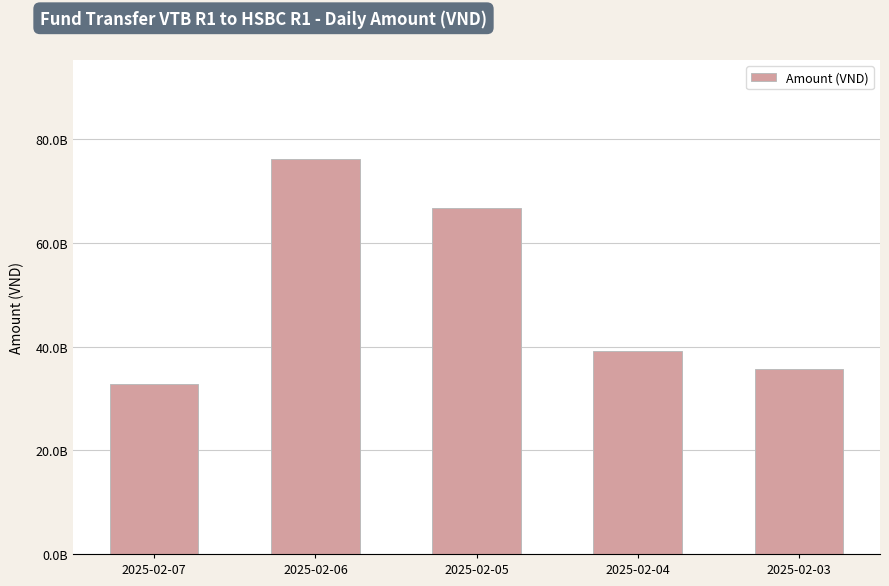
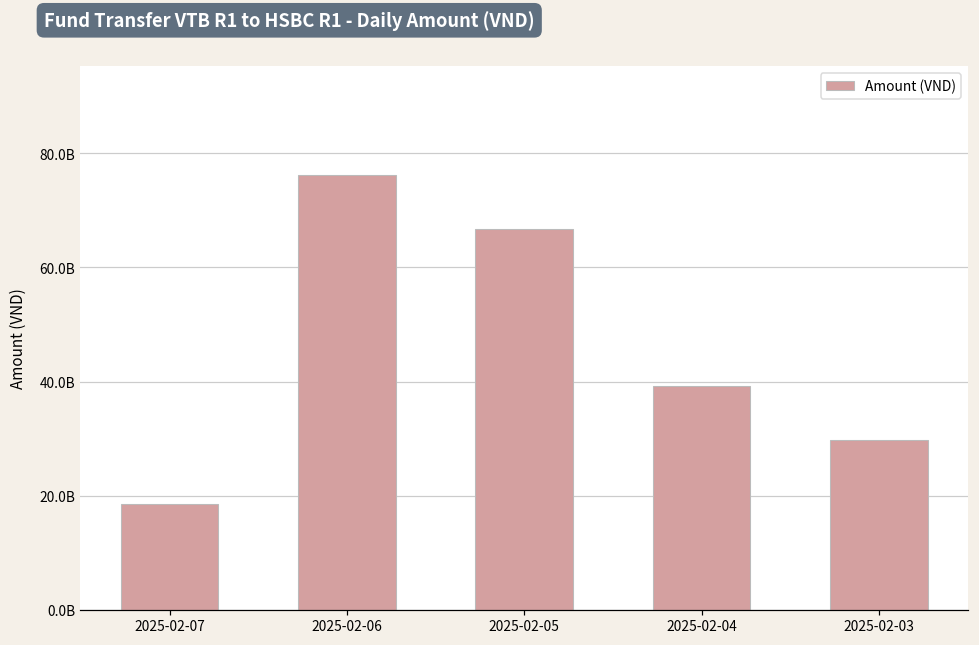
  {
-   "2025-02-07": 33000000000,
+   "2025-02-07": 18000000000,
    "2025-02-06": 76000000000,
    "2025-02-05": 67000000000,
    "2025-02-04": 39000000000,
-   "2025-02-03": 36000000000
+   "2025-02-03": 30000000000
  }
